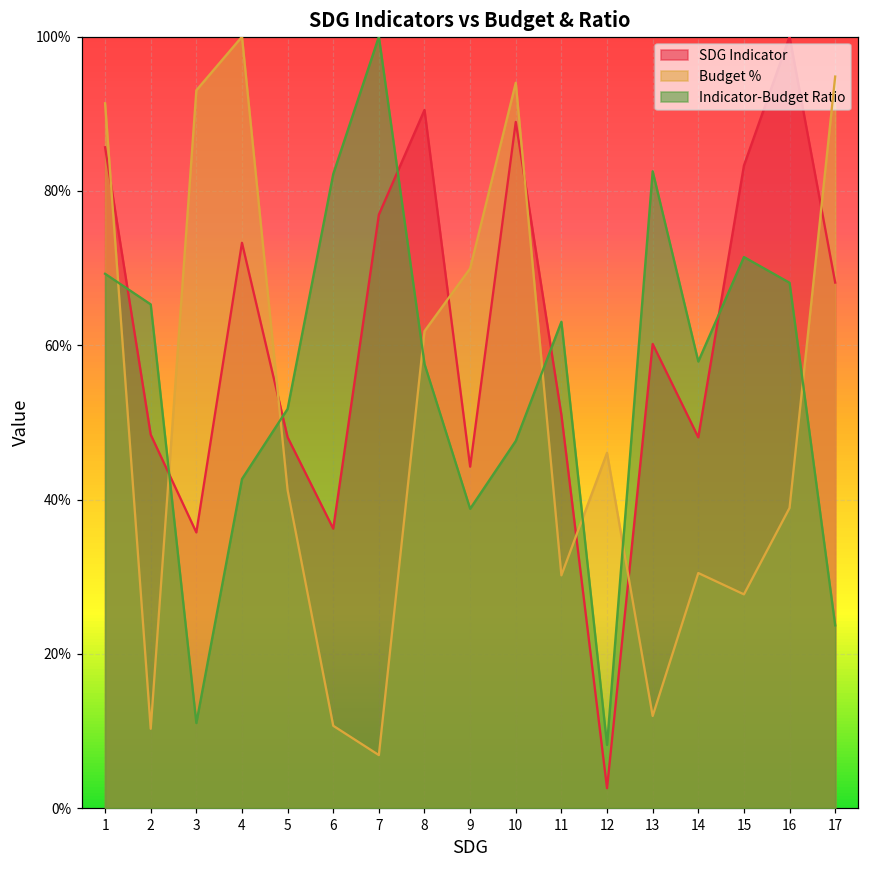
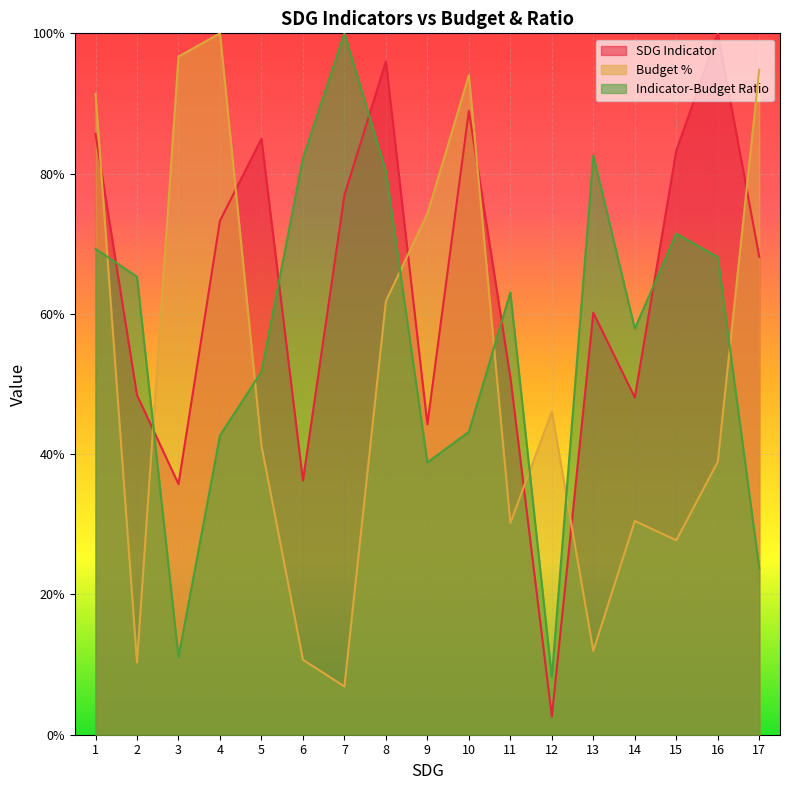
  {
    "SDG Indicator": {
      "1": "86%",
      "2": "48%",
      "3": "36%",
      "4": "73%",
-     "5": "48%",
+     "5": "85%",
      "6": "36%",
      "7": "77%",
-     "8": "91%",
+     "8": "96%",
      "9": "44%",
      "10": "89%",
      "11": "51%",
      "12": "3%",
      "13": "60%",
      "14": "48%",
      "15": "83%",
      "16": "100%",
      "17": "68%"
    },
    "Budget %": {
      "1": "91%",
      "2": "10%",
-     "3": "93%",
+     "3": "97%",
      "4": "100%",
      "5": "41%",
      "6": "11%",
      "7": "7%",
      "8": "62%",
-     "9": "70%",
+     "9": "74%",
      "10": "94%",
      "11": "30%",
      "12": "46%",
      "13": "12%",
      "14": "30%",
      "15": "28%",
      "16": "39%"
    },
    "Indicator-Budget Ratio": {
      "1": "69%",
      "2": "65%",
      "3": "11%",
      "4": "43%",
      "5": "52%",
      "6": "82%",
      "7": "100%",
-     "8": "58%",
+     "8": "80%",
      "9": "39%",
-     "10": "48%",
+     "10": "43%",
      "11": "63%",
      "12": "8%",
      "13": "83%",
      "14": "58%",
      "15": "71%",
      "16": "68%",
      "17": "24%"
    }
  }
